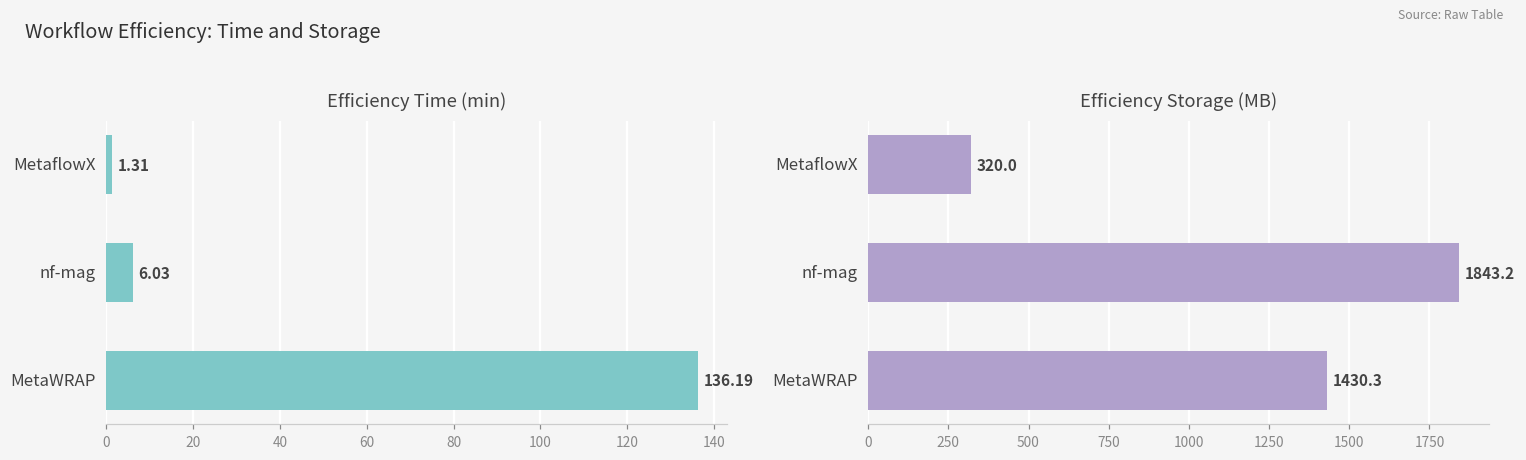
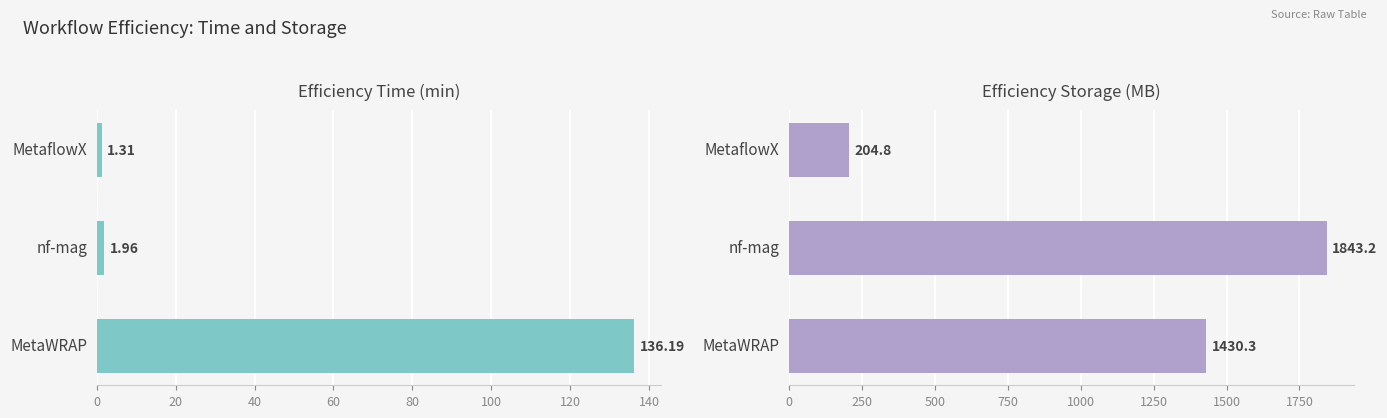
  {
    "Efficiency Time (min)": {
      "MetaflowX": 1.31,
-     "nf-mag": 6.03,
+     "nf-mag": 1.96,
      "MetaWRAP": 136.19
    },
    "Efficiency Storage (MB)": {
-     "MetaflowX": 320.0,
+     "MetaflowX": 204.8,
      "nf-mag": 1843.2,
      "MetaWRAP": 1430.3
    }
  }
